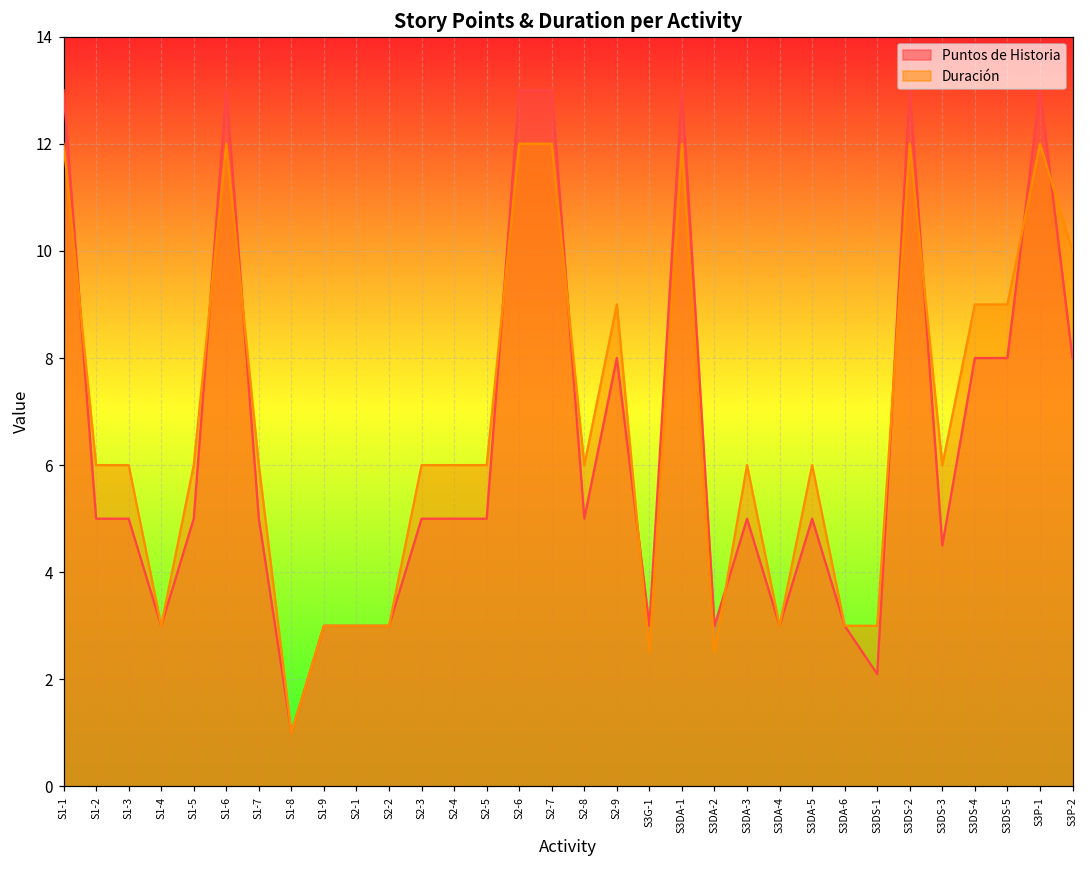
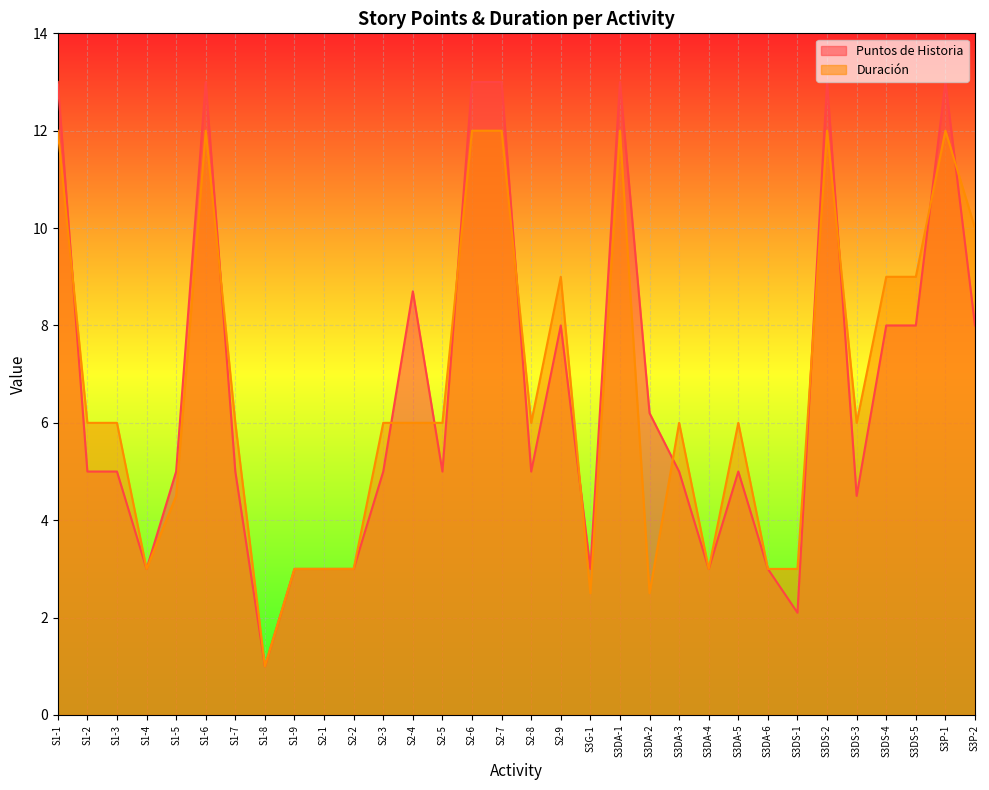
  {
    "Puntos de Historia": {
      "S1-1": 13.0,
      "S1-2": 5.0,
      "S1-3": 5.0,
      "S1-5": 5.0,
      "S1-6": 13.0,
      "S1-7": 5.0,
      "S2-3": 5.0,
-     "S2-4": 5.0,
+     "S2-4": 8.7,
      "S2-5": 5.0,
      "S2-6": 13.0,
      "S2-7": 13.0,
      "S2-8": 5.0,
      "S2-9": 8.0,
      "S3G-1": 3.0,
      "S3DA-1": 13.0,
-     "S3DA-2": 3.0,
+     "S3DA-2": 6.2,
      "S3DA-3": 5.0,
      "S3DA-5": 5.0,
      "S3DS-1": 2.1,
      "S3DS-2": 13.0,
      "S3DS-3": 4.5,
      "S3DS-4": 8.0,
      "S3DS-5": 8.0,
      "S3P-1": 13.0,
      "S3P-2": 8.0
    },
    "Duración": {
      "S1-1": 12.0,
      "S1-2": 6.0,
      "S1-3": 6.0,
-     "S1-5": 6.0,
+     "S1-5": 4.5,
      "S1-6": 12.0,
      "S1-7": 6.0,
      "S2-3": 6.0,
      "S2-4": 6.0,
      "S2-5": 6.0,
      "S2-6": 12.0,
      "S2-7": 12.0,
      "S2-8": 6.0,
      "S2-9": 9.0,
      "S3G-1": 2.5,
      "S3DA-1": 12.0,
      "S3DA-2": 2.5,
      "S3DA-3": 6.0,
      "S3DA-5": 6.0,
      "S3DS-1": 3.0,
      "S3DS-2": 12.0,
      "S3DS-3": 6.0,
      "S3DS-4": 9.0,
      "S3DS-5": 9.0,
      "S3P-1": 12.0,
      "S3P-2": 10.0
    }
  }
